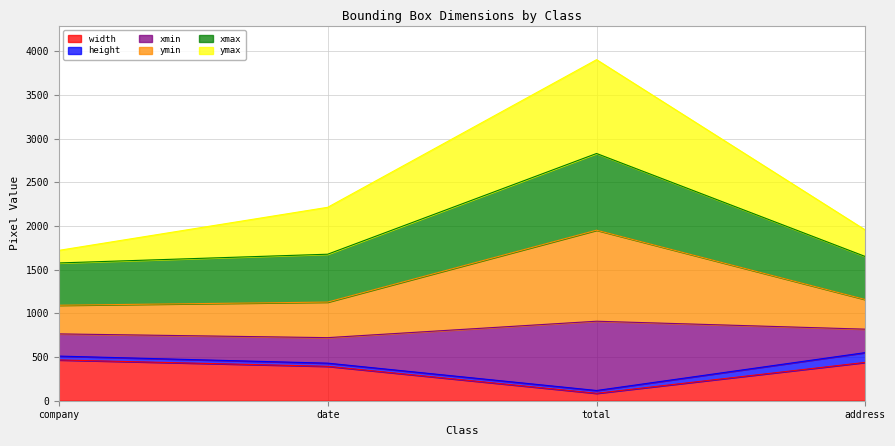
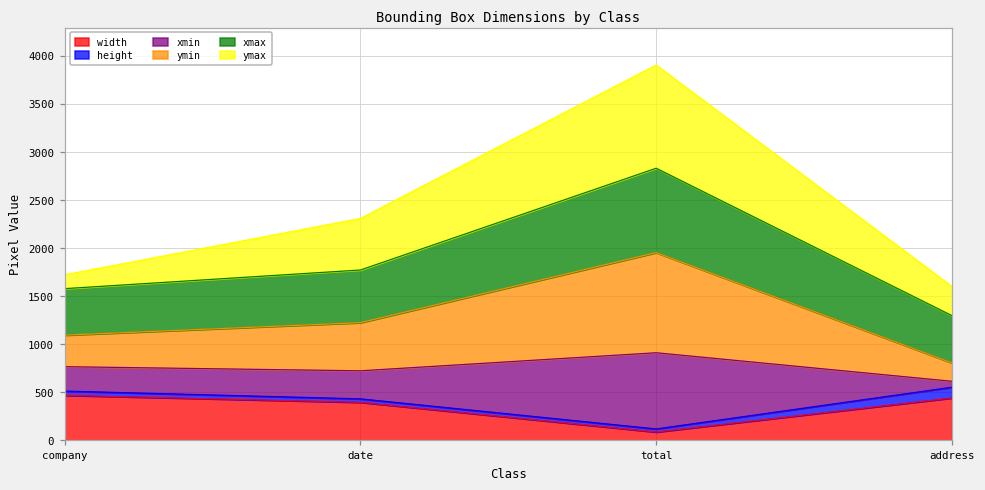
  {
    "width": {
      "company": 500,
      "date": 400,
      "total": 100,
      "address": 400
    },
    "height": {
      "company": 0,
      "date": 0,
      "total": 0,
      "address": 100
    },
    "xmin": {
      "company": 300,
      "date": 300,
      "total": 800,
-     "address": 300
+     "address": 100
    },
    "ymin": {
      "company": 300,
-     "date": 400,
+     "date": 500,
      "total": 1000,
-     "address": 300
+     "address": 200
    },
    "xmax": {
      "company": 500,
      "date": 500,
      "total": 900,
      "address": 500
    },
    "ymax": {
      "company": 100,
      "date": 500,
      "total": 1100,
      "address": 300
    }
  }
